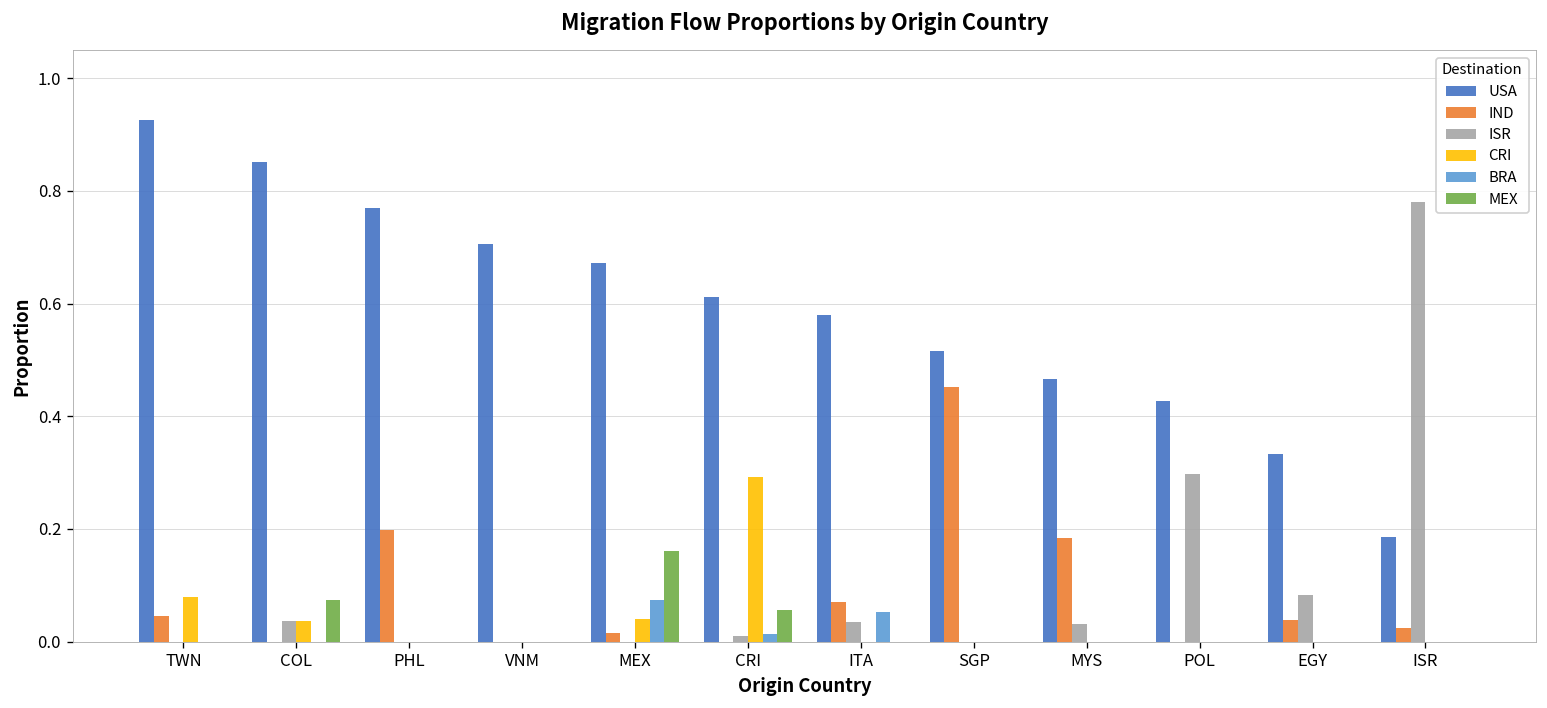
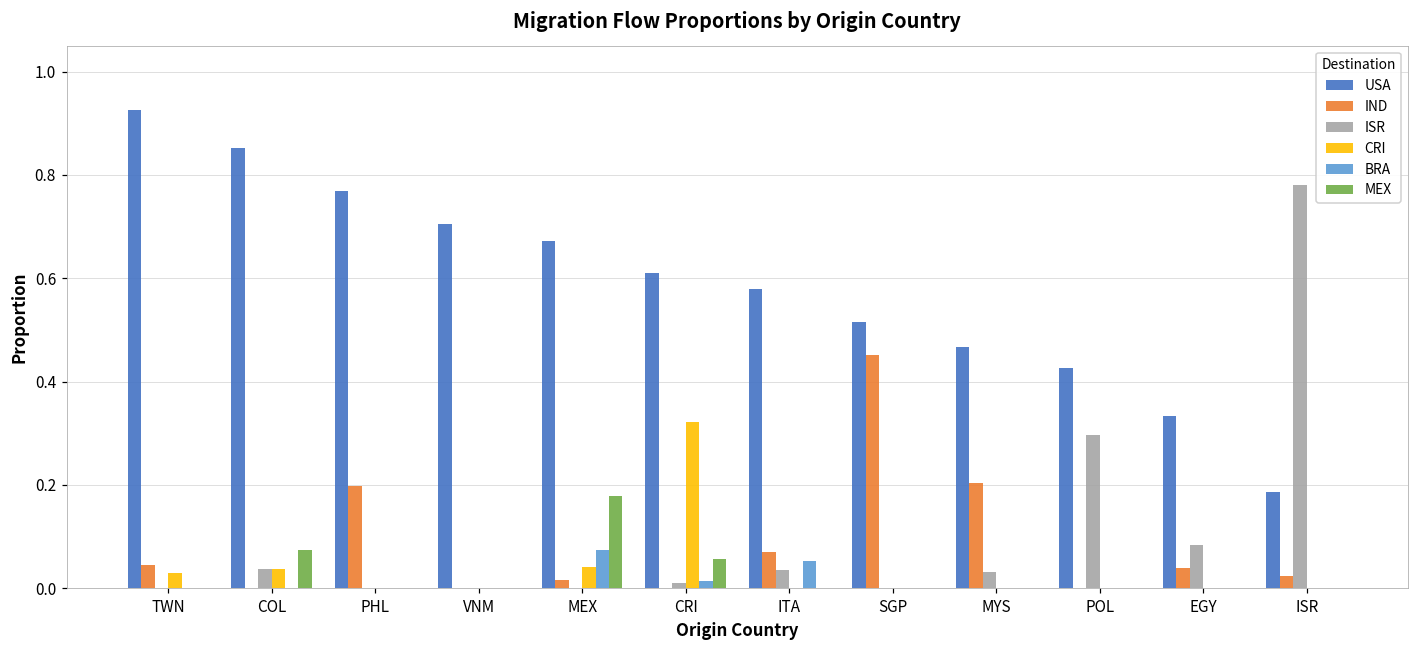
  {
    "IND": {
      "TWN": 0.04,
      "COL": 0.00,
      "PHL": 0.20,
      "VNM": 0.00,
      "MEX": 0.01,
      "CRI": 0.00,
      "ITA": 0.07,
      "SGP": 0.45,
-     "MYS": 0.18,
+     "MYS": 0.20,
      "POL": 0.00,
      "EGY": 0.04,
      "ISR": 0.02
    },
    "ISR": {
      "TWN": 0.00,
      "COL": 0.04,
      "PHL": 0.00,
      "VNM": 0.00,
      "MEX": 0.00,
      "CRI": 0.01,
      "ITA": 0.04,
      "SGP": 0.00,
      "MYS": 0.03,
      "POL": 0.30,
      "EGY": 0.08,
      "ISR": 0.78
    },
    "CRI": {
-     "TWN": 0.08,
+     "TWN": 0.03,
      "COL": 0.04,
      "PHL": 0.00,
      "VNM": 0.00,
      "MEX": 0.04,
-     "CRI": 0.29,
+     "CRI": 0.32,
      "ITA": 0.00,
      "SGP": 0.00,
      "MYS": 0.00,
      "POL": 0.00,
      "EGY": 0.00,
      "ISR": 0.00
    },
    "MEX": {
      "TWN": 0.00,
      "COL": 0.07,
      "PHL": 0.00,
      "VNM": 0.00,
-     "MEX": 0.16,
+     "MEX": 0.18,
      "CRI": 0.06,
      "ITA": 0.00,
      "SGP": 0.00,
      "MYS": 0.00,
      "POL": 0.00,
      "EGY": 0.00,
      "ISR": 0.00
    }
  }
